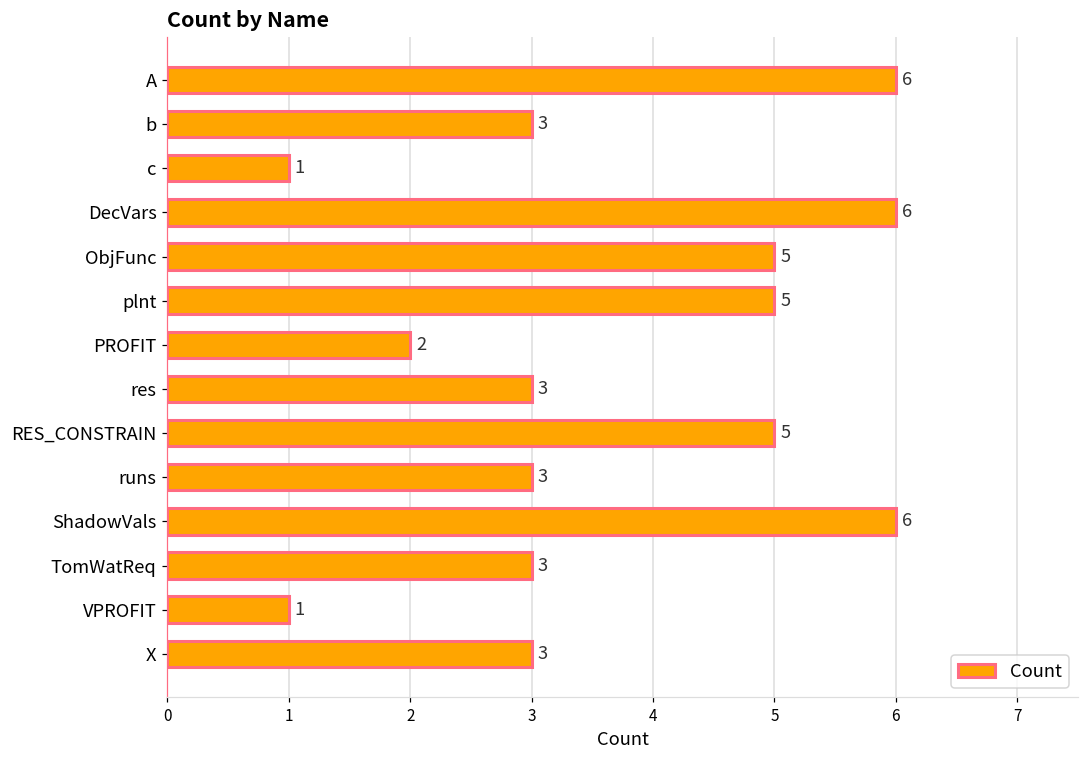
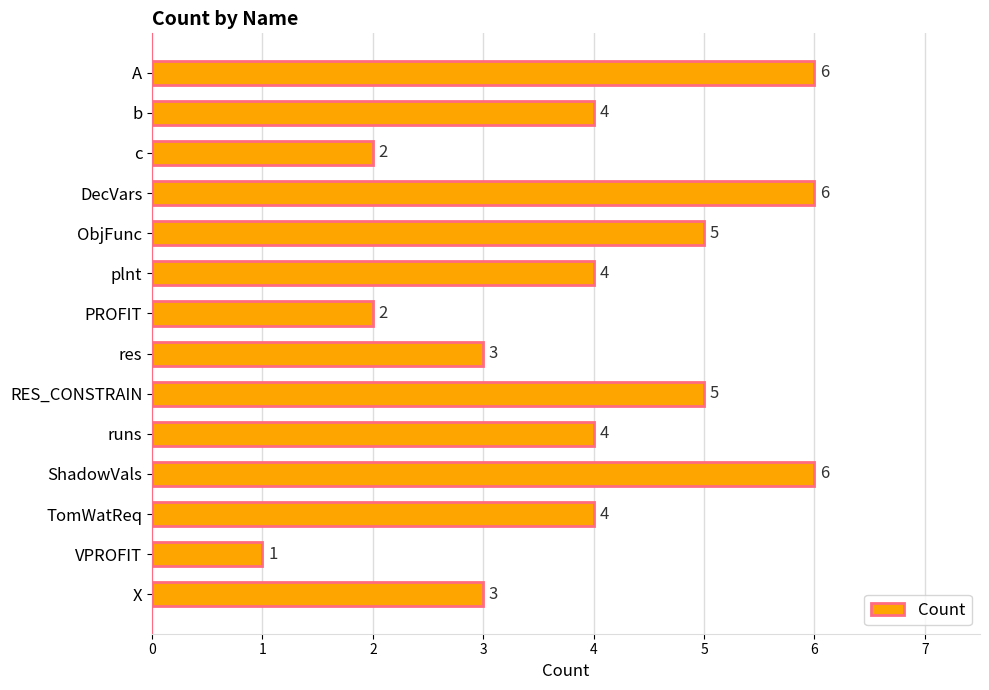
  {
    "A": 6,
-   "b": 3,
-   "c": 1,
+   "b": 4,
+   "c": 2,
    "DecVars": 6,
    "ObjFunc": 5,
-   "plnt": 5,
+   "plnt": 4,
    "PROFIT": 2,
    "res": 3,
    "RES_CONSTRAIN": 5,
-   "runs": 3,
+   "runs": 4,
    "ShadowVals": 6,
-   "TomWatReq": 3,
+   "TomWatReq": 4,
    "VPROFIT": 1,
    "X": 3
  }
